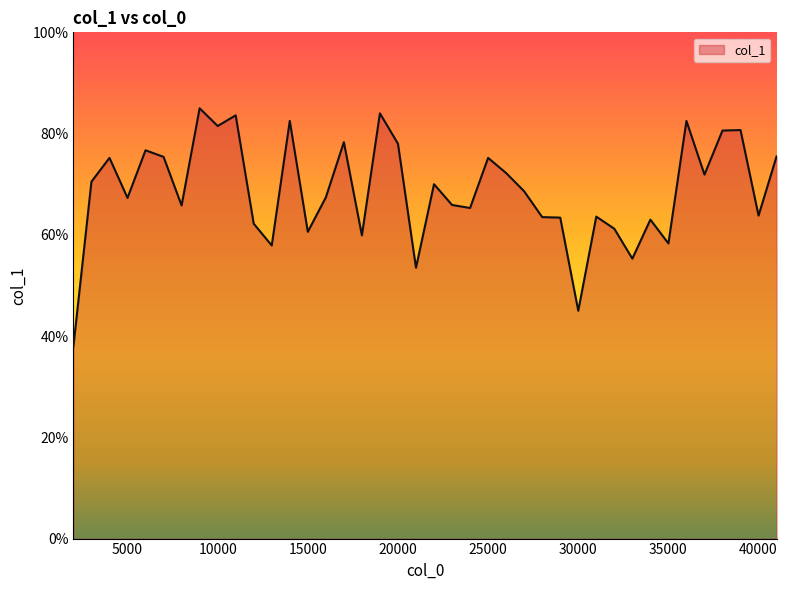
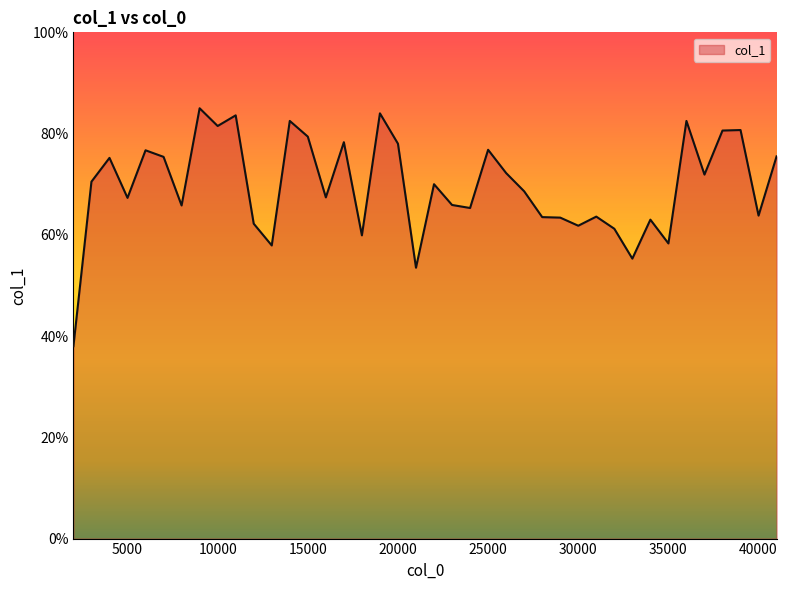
  {
    "5000": "67%",
    "10000": "82%",
-   "15000": "61%",
+   "15000": "79%",
    "20000": "78%",
-   "25000": "75%",
-   "30000": "45%",
+   "25000": "77%",
+   "30000": "62%",
    "35000": "58%",
    "40000": "64%"
  }
